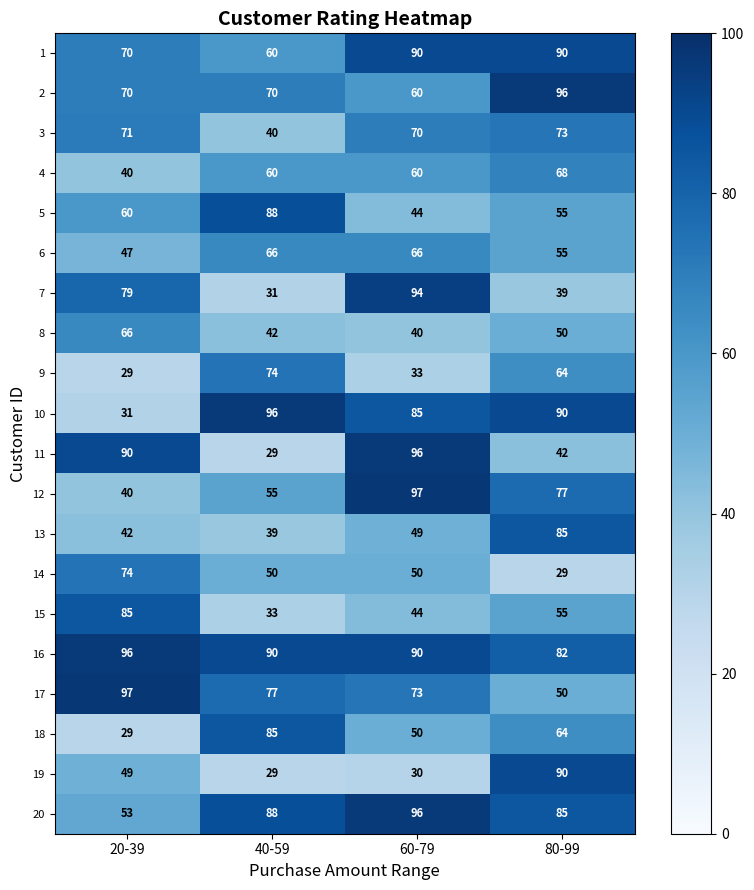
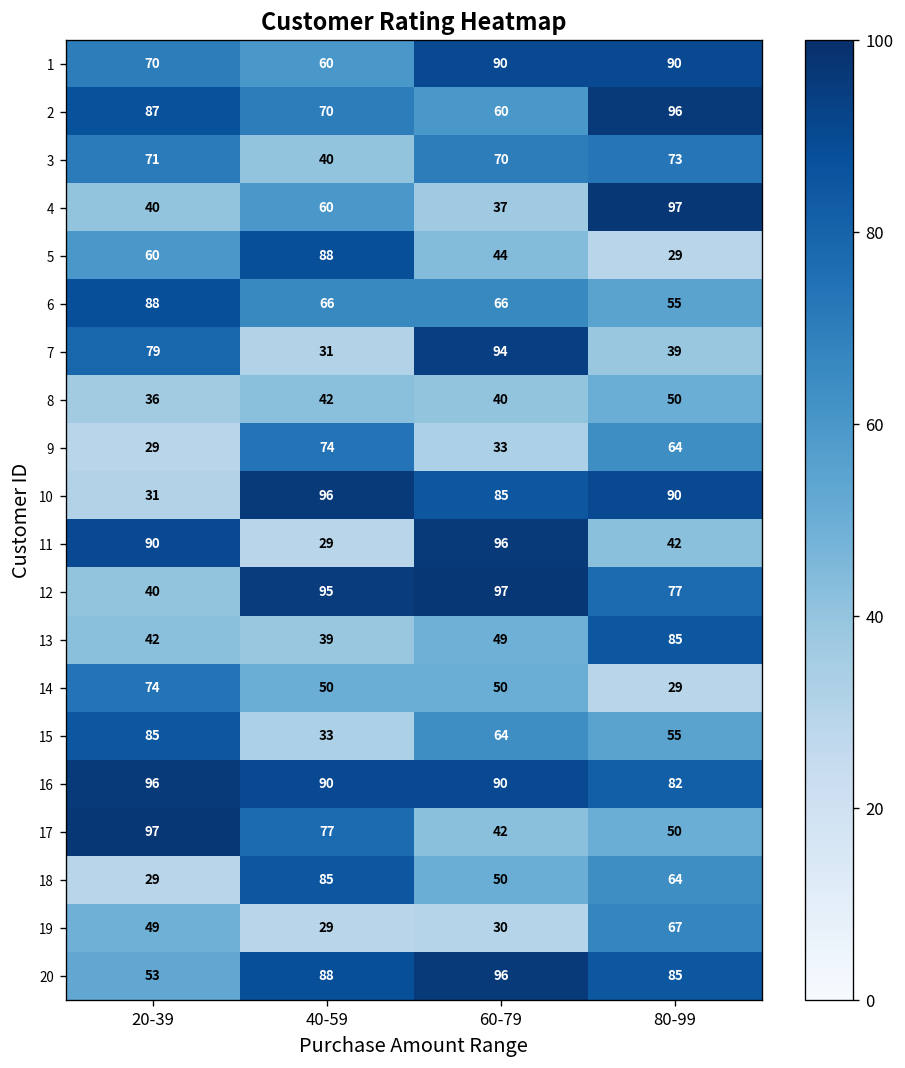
  {
    "1": {
      "20-39": 70,
      "40-59": 60,
      "60-79": 90,
      "80-99": 90
    },
    "2": {
-     "20-39": 70,
+     "20-39": 87,
      "40-59": 70,
      "60-79": 60,
      "80-99": 96
    },
    "3": {
      "20-39": 71,
      "40-59": 40,
      "60-79": 70,
      "80-99": 73
    },
    "4": {
      "20-39": 40,
      "40-59": 60,
-     "60-79": 60,
-     "80-99": 68
+     "60-79": 37,
+     "80-99": 97
    },
    "5": {
      "20-39": 60,
      "40-59": 88,
      "60-79": 44,
-     "80-99": 55
+     "80-99": 29
    },
    "6": {
-     "20-39": 47,
+     "20-39": 88,
      "40-59": 66,
      "60-79": 66,
      "80-99": 55
    },
    "7": {
      "20-39": 79,
      "40-59": 31,
      "60-79": 94,
      "80-99": 39
    },
    "8": {
-     "20-39": 66,
+     "20-39": 36,
      "40-59": 42,
      "60-79": 40,
      "80-99": 50
    },
    "9": {
      "20-39": 29,
      "40-59": 74,
      "60-79": 33,
      "80-99": 64
    },
    "10": {
      "20-39": 31,
      "40-59": 96,
      "60-79": 85,
      "80-99": 90
    },
    "11": {
      "20-39": 90,
      "40-59": 29,
      "60-79": 96,
      "80-99": 42
    },
    "12": {
      "20-39": 40,
-     "40-59": 55,
+     "40-59": 95,
      "60-79": 97,
      "80-99": 77
    },
    "13": {
      "20-39": 42,
      "40-59": 39,
      "60-79": 49,
      "80-99": 85
    },
    "14": {
      "20-39": 74,
      "40-59": 50,
      "60-79": 50,
      "80-99": 29
    },
    "15": {
      "20-39": 85,
      "40-59": 33,
-     "60-79": 44,
+     "60-79": 64,
      "80-99": 55
    },
    "16": {
      "20-39": 96,
      "40-59": 90,
      "60-79": 90,
      "80-99": 82
    },
    "17": {
      "20-39": 97,
      "40-59": 77,
-     "60-79": 73,
+     "60-79": 42,
      "80-99": 50
    },
    "18": {
      "20-39": 29,
      "40-59": 85,
      "60-79": 50,
      "80-99": 64
    },
    "19": {
      "20-39": 49,
      "40-59": 29,
      "60-79": 30,
-     "80-99": 90
+     "80-99": 67
    },
    "20": {
      "20-39": 53,
      "40-59": 88,
      "60-79": 96,
      "80-99": 85
    }
  }
